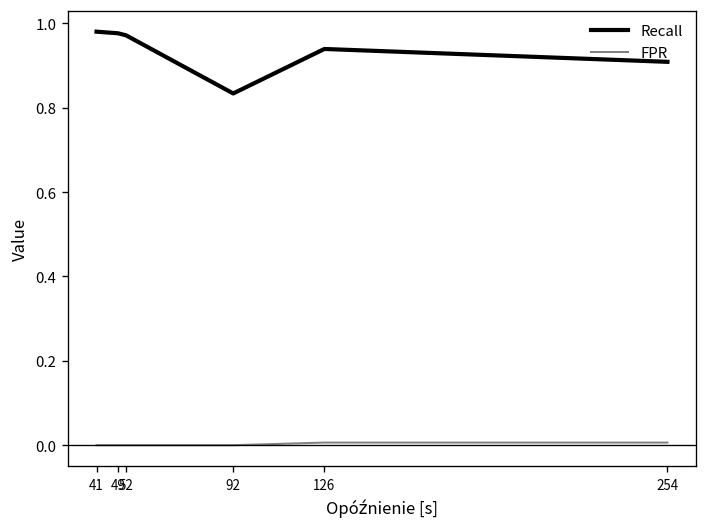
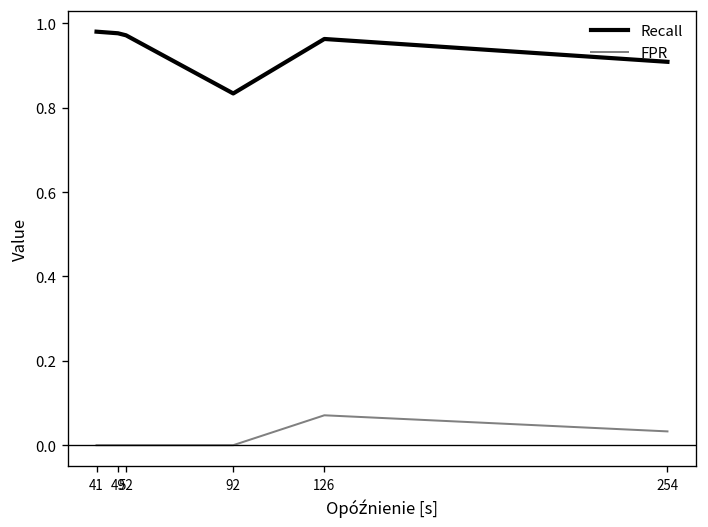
  {
    "Recall": {
      "41": 0.98,
      "92": 0.83,
-     "126": 0.94,
+     "126": 0.96,
      "254": 0.91
    },
    "FPR": {
      "41": 0.00,
      "92": 0.00,
-     "126": 0.01,
-     "254": 0.01
+     "126": 0.07,
+     "254": 0.03
    }
  }
